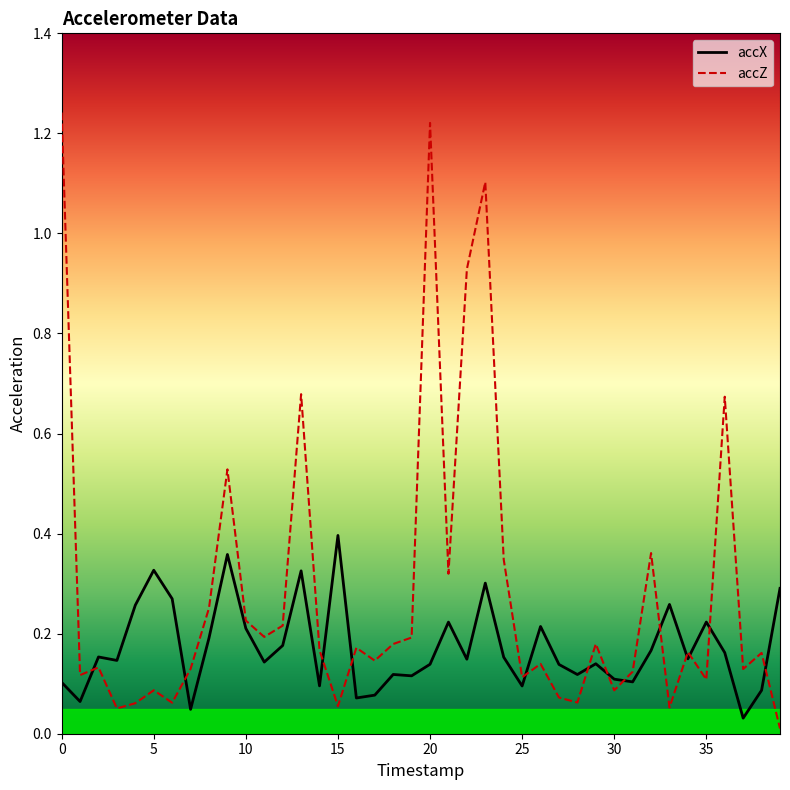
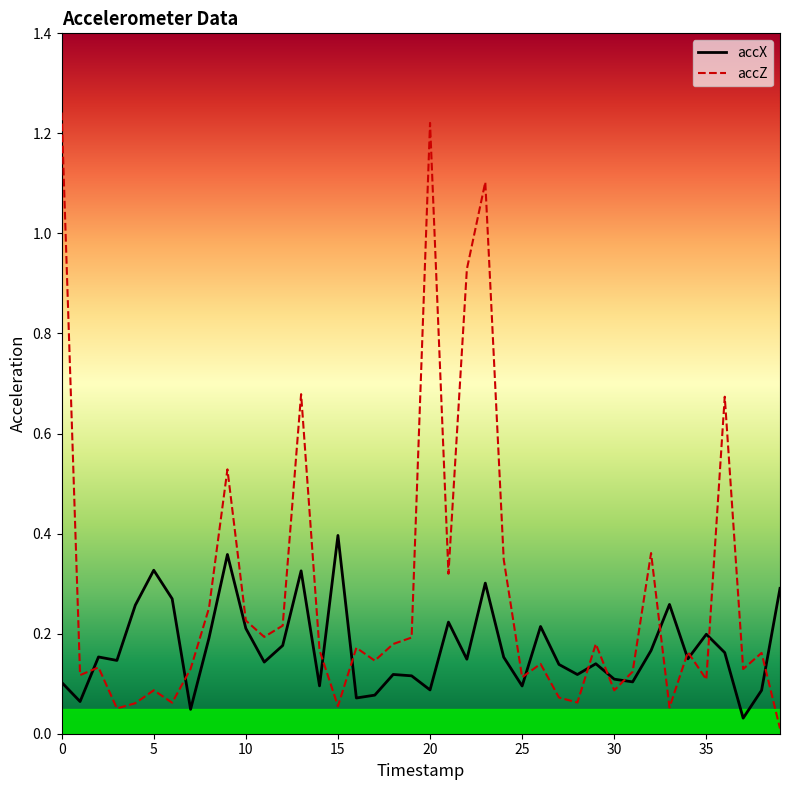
  {
    "accX": {
      "0": 0.10,
      "5": 0.33,
      "10": 0.21,
      "15": 0.40,
-     "20": 0.14,
+     "20": 0.09,
      "25": 0.10,
      "30": 0.11,
-     "35": 0.22
+     "35": 0.20
    },
    "accZ": {
      "0": 1.24,
      "5": 0.09,
      "10": 0.23,
      "15": 0.06,
      "20": 1.22,
      "25": 0.11,
      "30": 0.09,
      "35": 0.11
    }
  }
